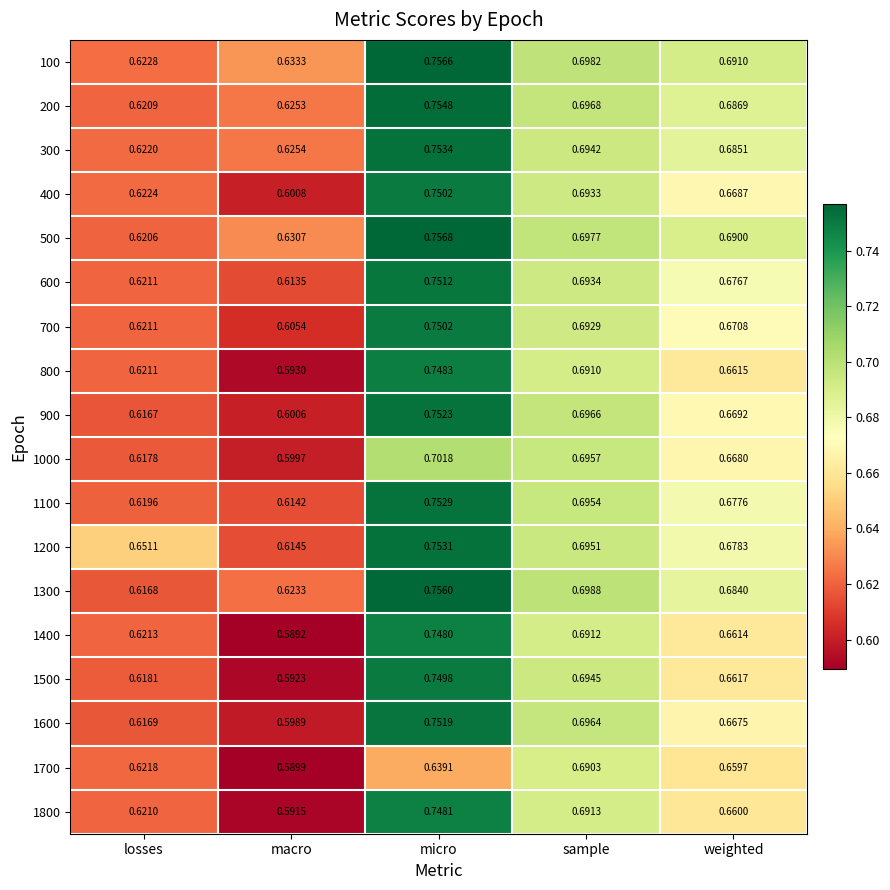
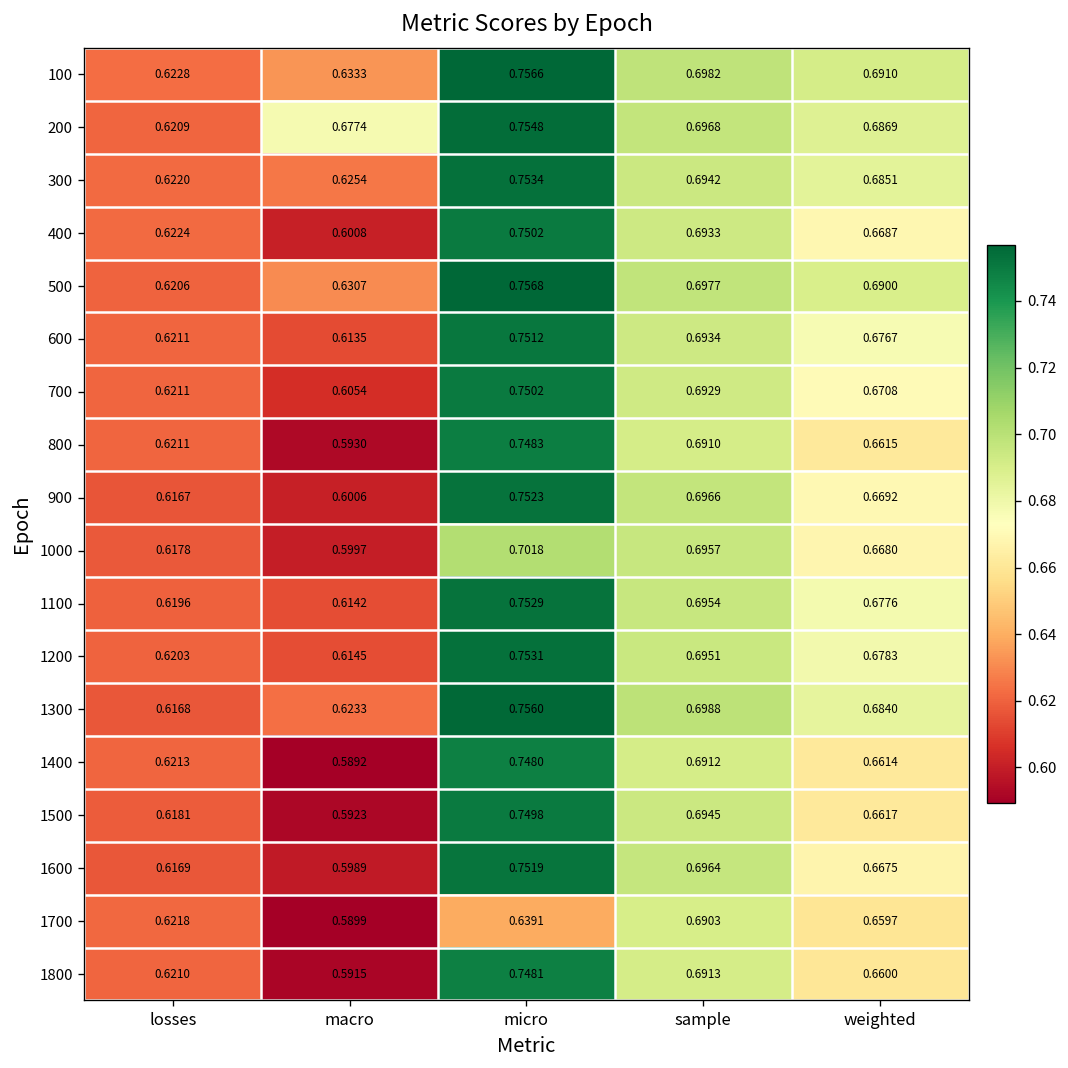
  {
    "100": {
      "losses": 0.6228,
      "macro": 0.6333,
      "micro": 0.7566,
      "sample": 0.6982,
      "weighted": 0.6910
    },
    "200": {
      "losses": 0.6209,
-     "macro": 0.6253,
+     "macro": 0.6774,
      "micro": 0.7548,
      "sample": 0.6968,
      "weighted": 0.6869
    },
    "300": {
      "losses": 0.6220,
      "macro": 0.6254,
      "micro": 0.7534,
      "sample": 0.6942,
      "weighted": 0.6851
    },
    "400": {
      "losses": 0.6224,
      "macro": 0.6008,
      "micro": 0.7502,
      "sample": 0.6933,
      "weighted": 0.6687
    },
    "500": {
      "losses": 0.6206,
      "macro": 0.6307,
      "micro": 0.7568,
      "sample": 0.6977,
      "weighted": 0.6900
    },
    "600": {
      "losses": 0.6211,
      "macro": 0.6135,
      "micro": 0.7512,
      "sample": 0.6934,
      "weighted": 0.6767
    },
    "700": {
      "losses": 0.6211,
      "macro": 0.6054,
      "micro": 0.7502,
      "sample": 0.6929,
      "weighted": 0.6708
    },
    "800": {
      "losses": 0.6211,
      "macro": 0.5930,
      "micro": 0.7483,
      "sample": 0.6910,
      "weighted": 0.6615
    },
    "900": {
      "losses": 0.6167,
      "macro": 0.6006,
      "micro": 0.7523,
      "sample": 0.6966,
      "weighted": 0.6692
    },
    "1000": {
      "losses": 0.6178,
      "macro": 0.5997,
      "micro": 0.7018,
      "sample": 0.6957,
      "weighted": 0.6680
    },
    "1100": {
      "losses": 0.6196,
      "macro": 0.6142,
      "micro": 0.7529,
      "sample": 0.6954,
      "weighted": 0.6776
    },
    "1200": {
-     "losses": 0.6511,
+     "losses": 0.6203,
      "macro": 0.6145,
      "micro": 0.7531,
      "sample": 0.6951,
      "weighted": 0.6783
    },
    "1300": {
      "losses": 0.6168,
      "macro": 0.6233,
      "micro": 0.7560,
      "sample": 0.6988,
      "weighted": 0.6840
    },
    "1400": {
      "losses": 0.6213,
      "macro": 0.5892,
      "micro": 0.7480,
      "sample": 0.6912,
      "weighted": 0.6614
    },
    "1500": {
      "losses": 0.6181,
      "macro": 0.5923,
      "micro": 0.7498,
      "sample": 0.6945,
      "weighted": 0.6617
    },
    "1600": {
      "losses": 0.6169,
      "macro": 0.5989,
      "micro": 0.7519,
      "sample": 0.6964,
      "weighted": 0.6675
    },
    "1700": {
      "losses": 0.6218,
      "macro": 0.5899,
      "micro": 0.6391,
      "sample": 0.6903,
      "weighted": 0.6597
    },
    "1800": {
      "losses": 0.6210,
      "macro": 0.5915,
      "micro": 0.7481,
      "sample": 0.6913,
      "weighted": 0.6600
    }
  }
